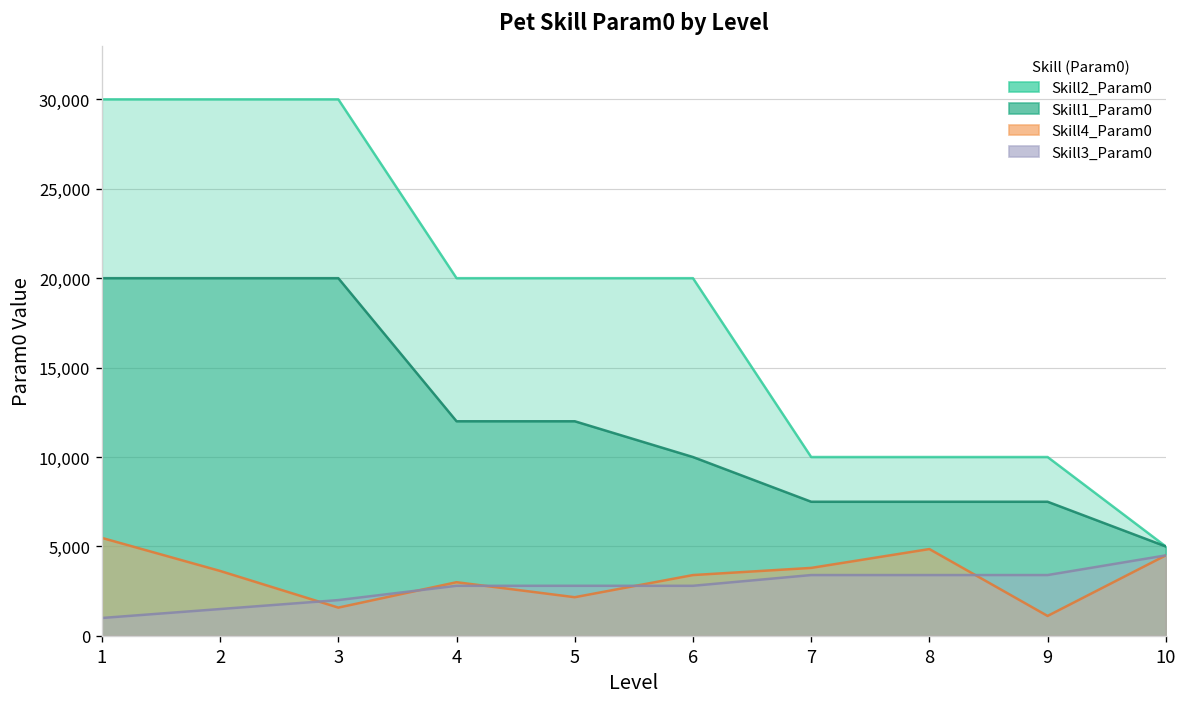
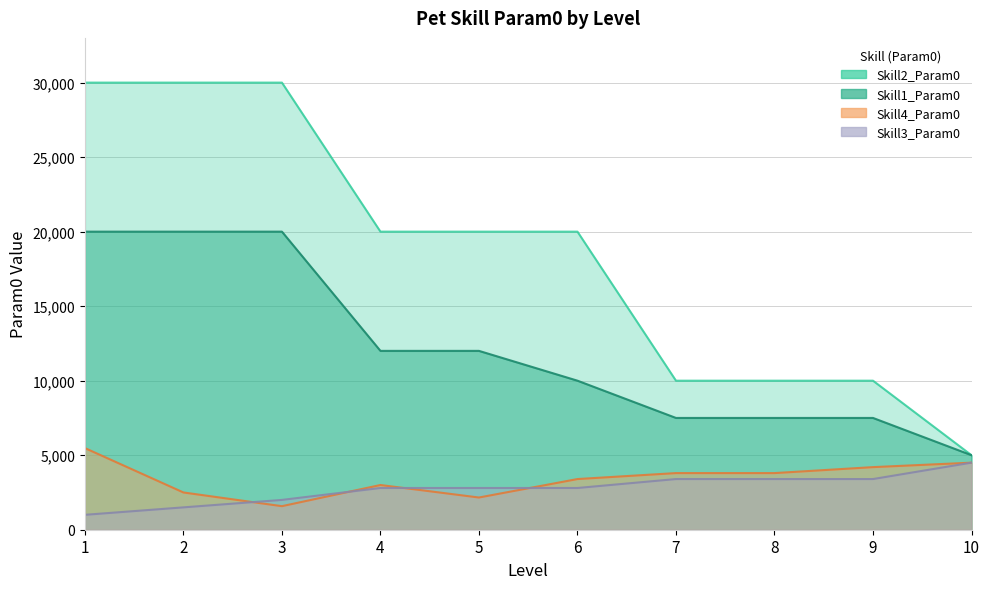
  {
    "Skill4_Param0": {
      "1": "5,500",
-     "2": "3,600",
+     "2": "2,500",
      "3": "1,600",
      "4": "3,000",
      "5": "2,200",
      "6": "3,400",
      "7": "3,800",
-     "8": "4,900",
-     "9": "1,100"
+     "8": "3,800",
+     "9": "4,200"
    }
  }
